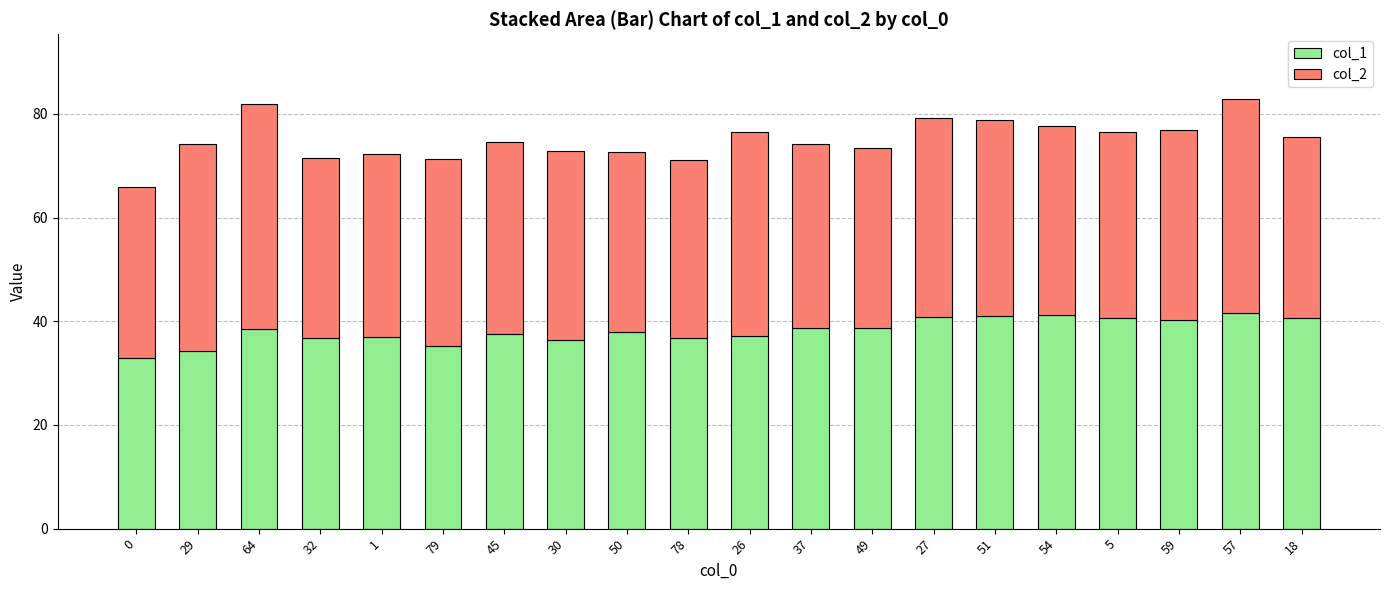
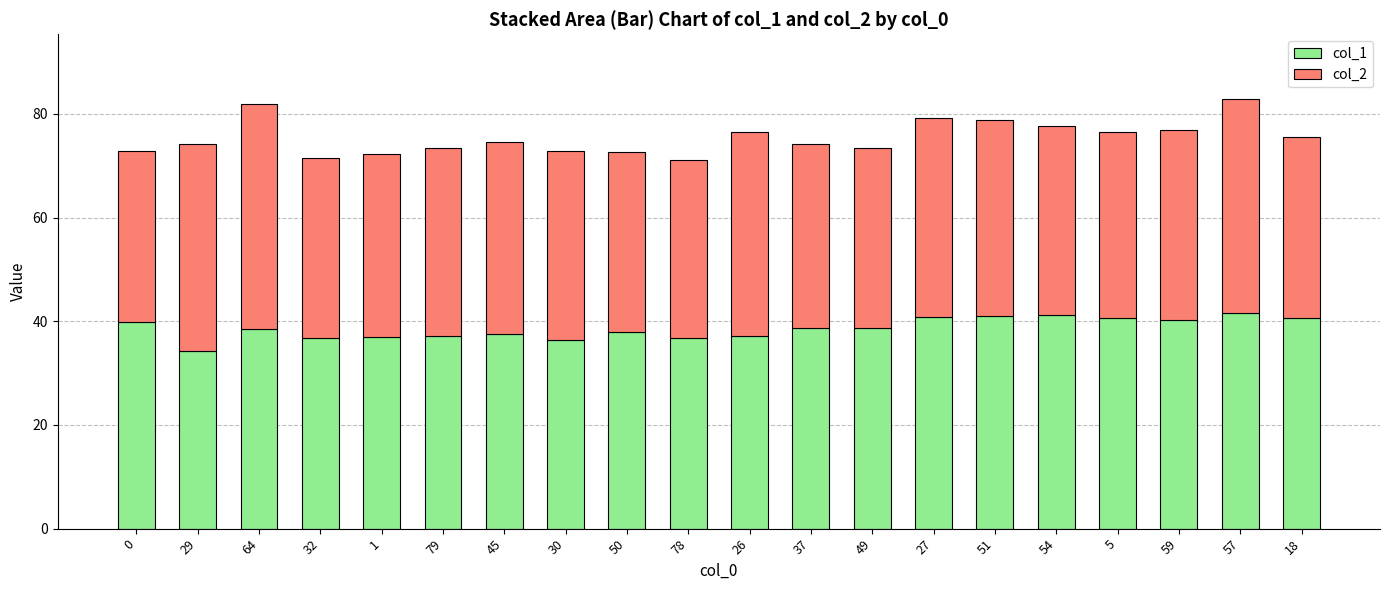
  {
    "col_1": {
-     "0": 33,
+     "0": 40,
      "29": 34,
      "64": 38,
      "32": 37,
      "1": 37,
-     "79": 35,
+     "79": 37,
      "45": 38,
      "30": 36,
      "50": 38,
      "78": 37,
      "26": 37,
      "37": 39,
      "49": 39,
      "27": 41,
      "51": 41,
      "54": 41,
      "5": 41,
      "59": 40,
      "57": 42,
      "18": 41
    },
    "col_2": {
      "0": 33,
      "29": 40,
      "64": 43,
      "32": 35,
      "1": 35,
      "79": 36,
      "45": 37,
      "30": 36,
      "50": 35,
      "78": 34,
      "26": 39,
      "37": 35,
      "49": 35,
      "27": 38,
      "51": 38,
      "54": 36,
      "5": 36,
      "59": 37,
      "57": 41,
      "18": 35
    }
  }
